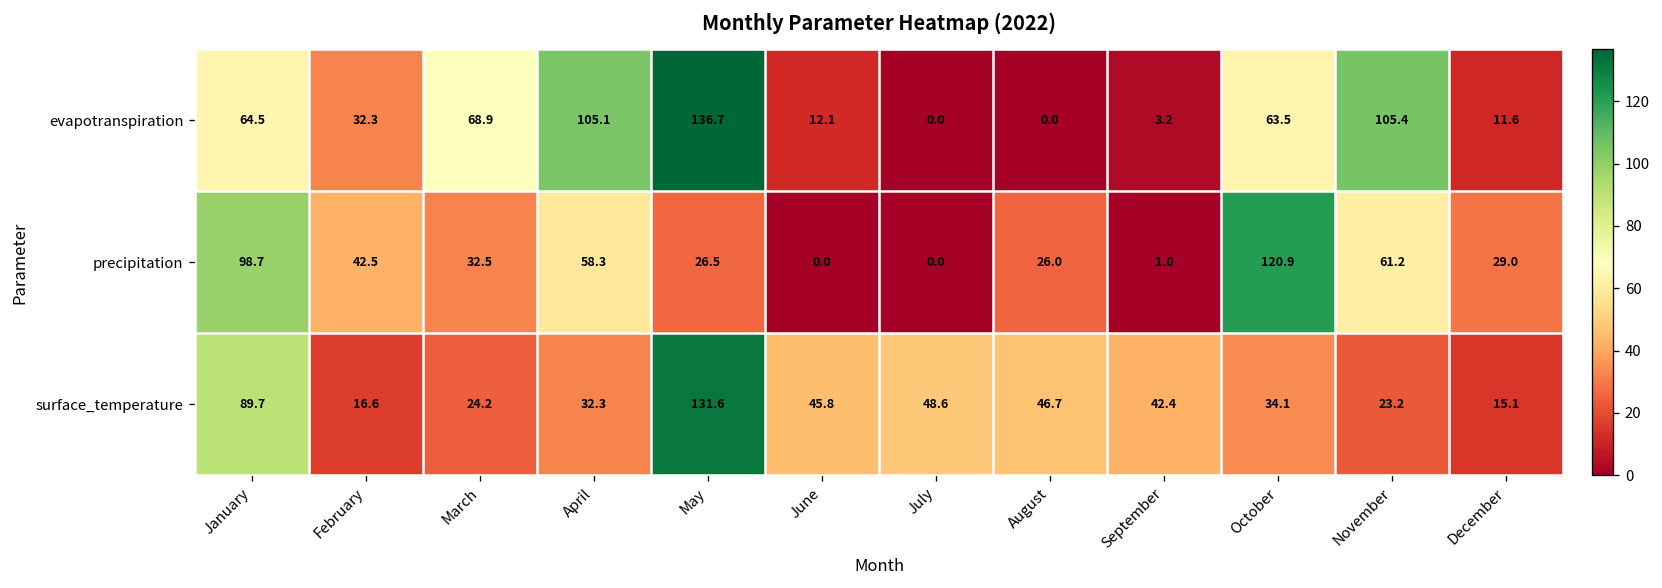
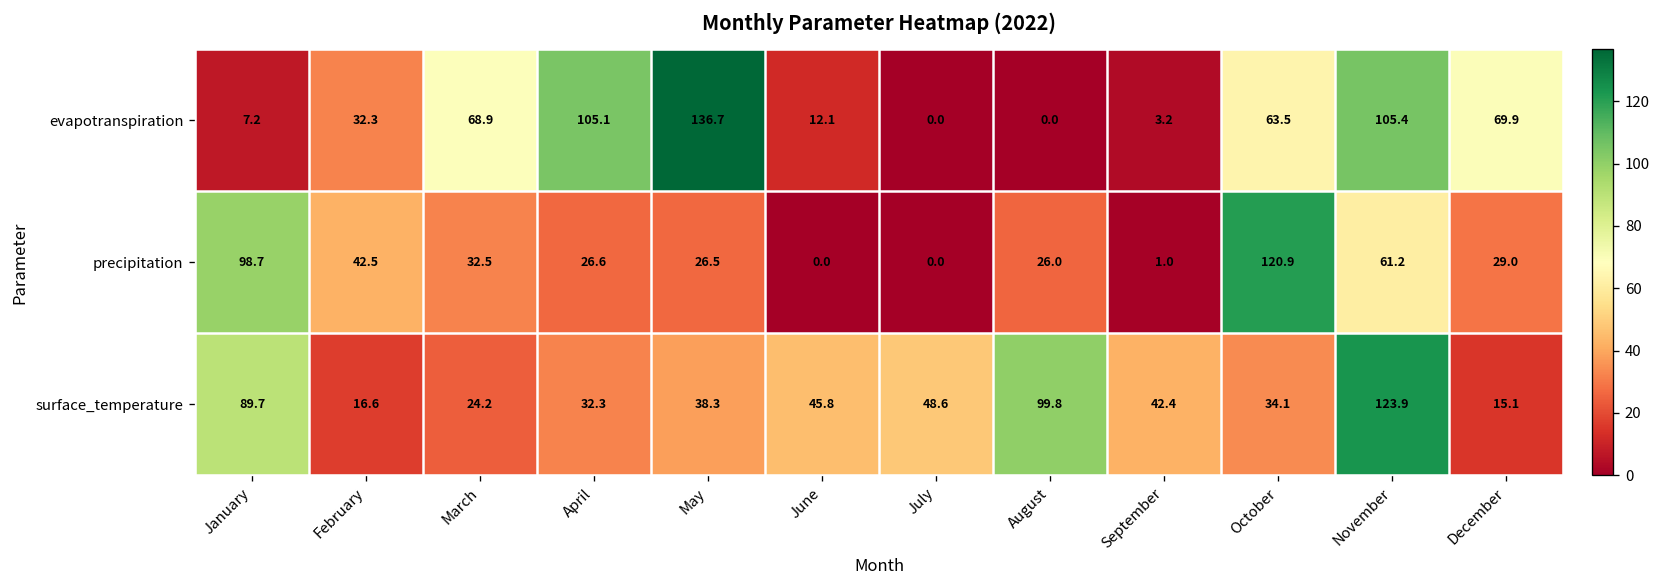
  {
    "evapotranspiration": {
-     "January": 64.5,
+     "January": 7.2,
      "February": 32.3,
      "March": 68.9,
      "April": 105.1,
      "May": 136.7,
      "June": 12.1,
      "July": 0.0,
      "August": 0.0,
      "September": 3.2,
      "October": 63.5,
      "November": 105.4,
-     "December": 11.6
+     "December": 69.9
    },
    "precipitation": {
      "January": 98.7,
      "February": 42.5,
      "March": 32.5,
-     "April": 58.3,
+     "April": 26.6,
      "May": 26.5,
      "June": 0.0,
      "July": 0.0,
      "August": 26.0,
      "September": 1.0,
      "October": 120.9,
      "November": 61.2,
      "December": 29.0
    },
    "surface_temperature": {
      "January": 89.7,
      "February": 16.6,
      "March": 24.2,
      "April": 32.3,
-     "May": 131.6,
+     "May": 38.3,
      "June": 45.8,
      "July": 48.6,
-     "August": 46.7,
+     "August": 99.8,
      "September": 42.4,
      "October": 34.1,
-     "November": 23.2,
+     "November": 123.9,
      "December": 15.1
    }
  }
